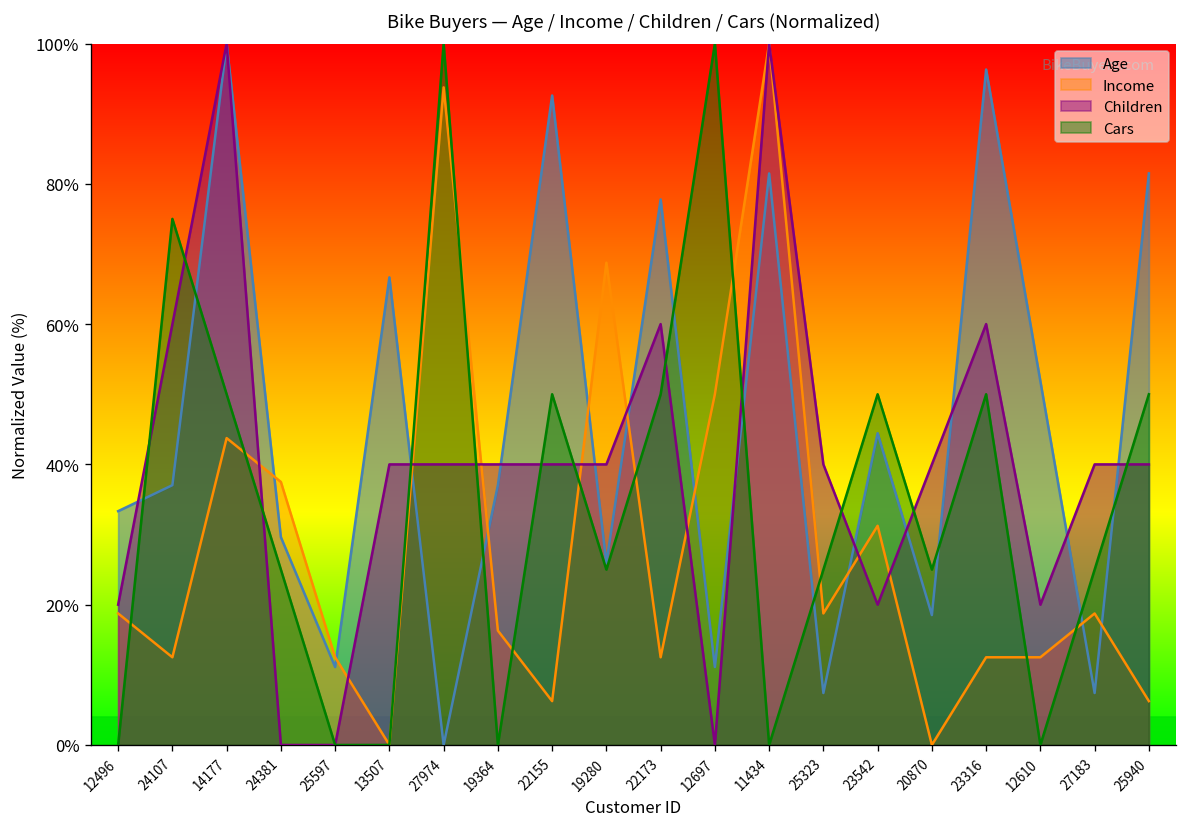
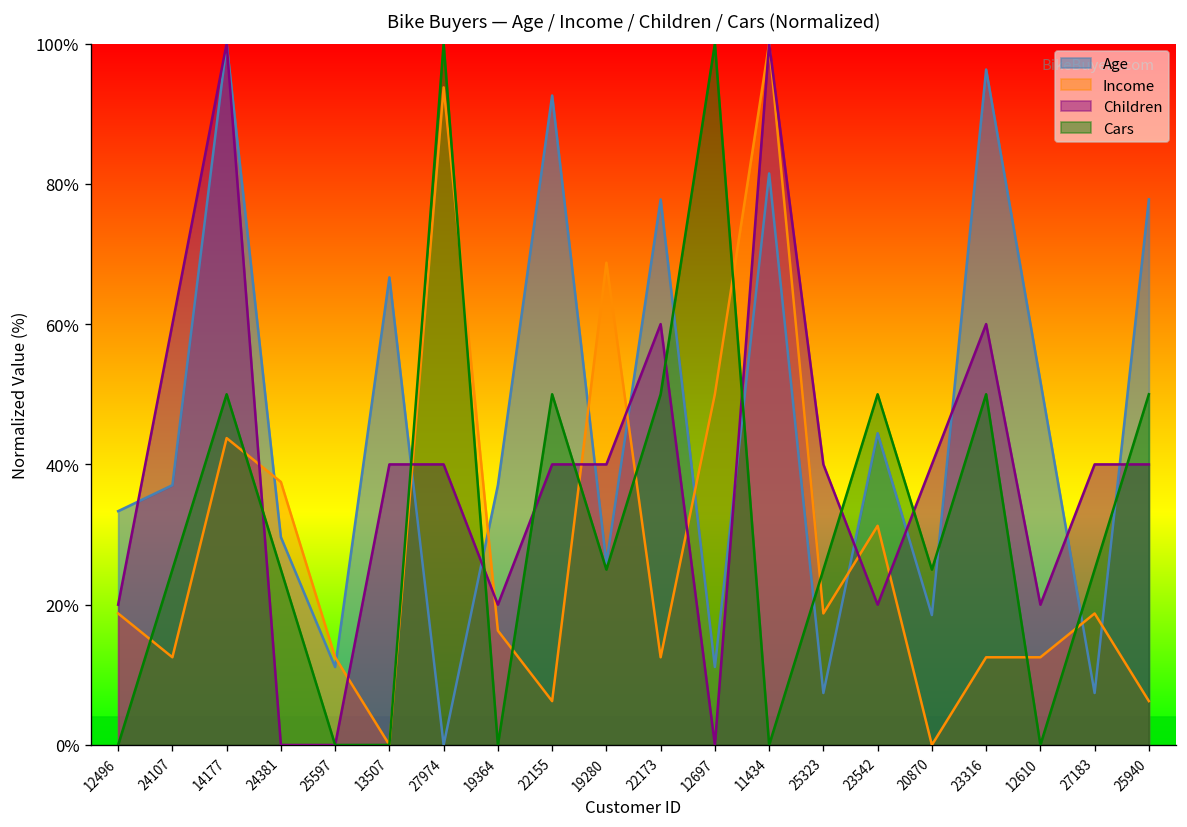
  {
    "Age": {
      "12496": "33%",
      "24107": "37%",
      "24381": "30%",
      "25597": "11%",
      "13507": "67%",
      "19364": "37%",
      "22155": "93%",
      "19280": "26%",
      "22173": "78%",
      "12697": "11%",
      "11434": "81%",
      "25323": "7%",
      "23542": "44%",
      "20870": "19%",
      "23316": "96%",
      "12610": "52%",
      "27183": "7%",
-     "25940": "81%"
+     "25940": "78%"
    },
    "Income": {
      "12496": "19%",
      "24107": "13%",
      "14177": "44%",
      "24381": "38%",
      "25597": "13%",
      "27974": "94%",
      "19364": "16%",
      "22155": "6%",
      "19280": "69%",
      "22173": "13%",
      "12697": "50%",
      "25323": "19%",
      "23542": "31%",
      "23316": "13%",
      "12610": "13%",
      "27183": "19%",
      "25940": "6%"
    },
    "Children": {
      "12496": "20%",
      "24107": "60%",
      "13507": "40%",
      "27974": "40%",
-     "19364": "40%",
+     "19364": "20%",
      "22155": "40%",
      "19280": "40%",
      "22173": "60%",
      "25323": "40%",
      "23542": "20%",
      "20870": "40%",
      "23316": "60%",
      "12610": "20%",
      "27183": "40%",
      "25940": "40%"
    },
    "Cars": {
-     "24107": "75%",
+     "24107": "25%",
      "14177": "50%",
      "24381": "25%",
      "27974": "100%",
      "22155": "50%",
      "19280": "25%",
      "22173": "50%",
      "12697": "100%",
      "25323": "25%",
      "23542": "50%",
      "20870": "25%",
      "23316": "50%",
      "27183": "25%",
      "25940": "50%"
    }
  }
